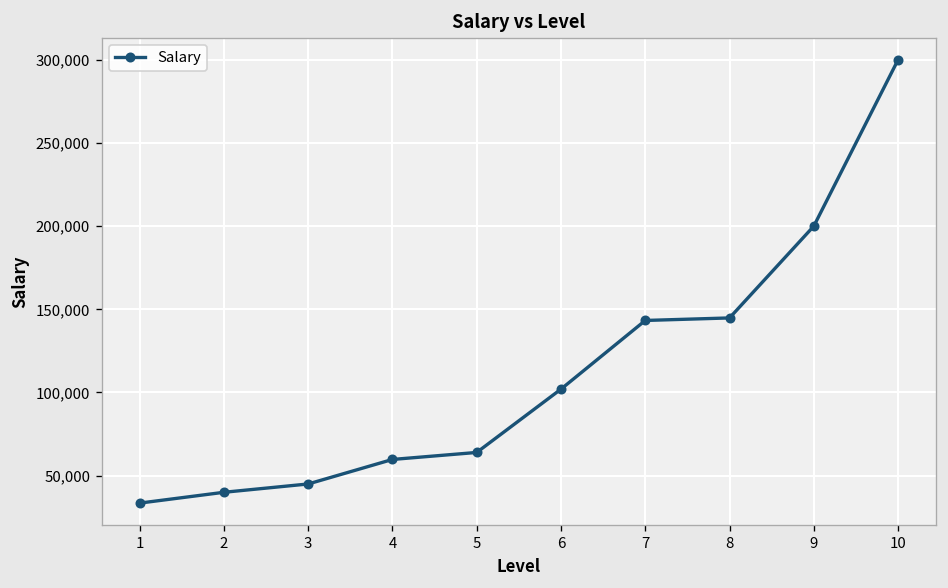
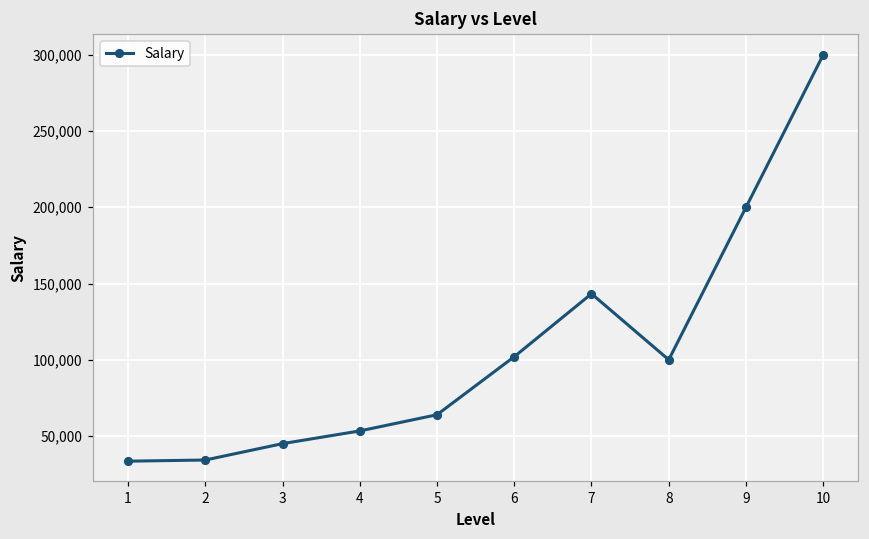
  {
    "1": "34,000",
-   "2": "40,000",
+   "2": "34,000",
    "3": "45,000",
-   "4": "60,000",
+   "4": "53,000",
    "5": "64,000",
    "6": "102,000",
    "7": "143,000",
-   "8": "145,000",
+   "8": "100,000",
    "9": "200,000",
    "10": "300,000"
  }
